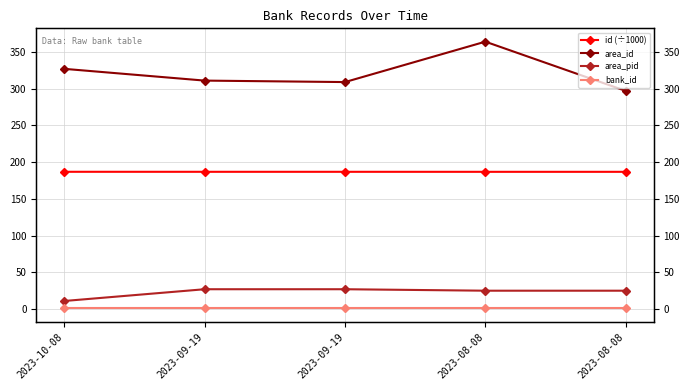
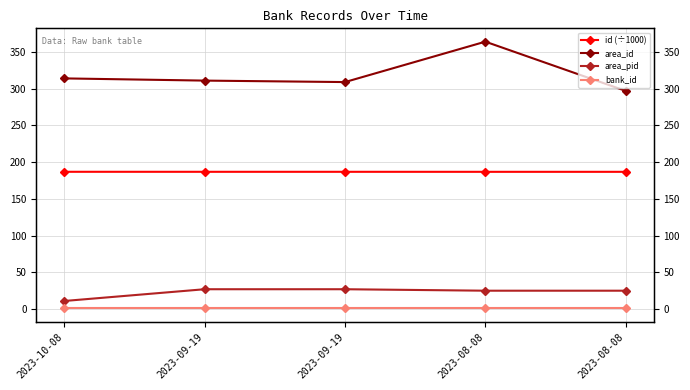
  {
    "id (÷1000)": {
      "2023-10-08": 190
    },
    "area_id": {
-     "2023-10-08": 330
+     "2023-10-08": 310
    },
    "area_pid": {
      "2023-10-08": 10
    },
    "bank_id": {
      "2023-10-08": 0
    }
  }
